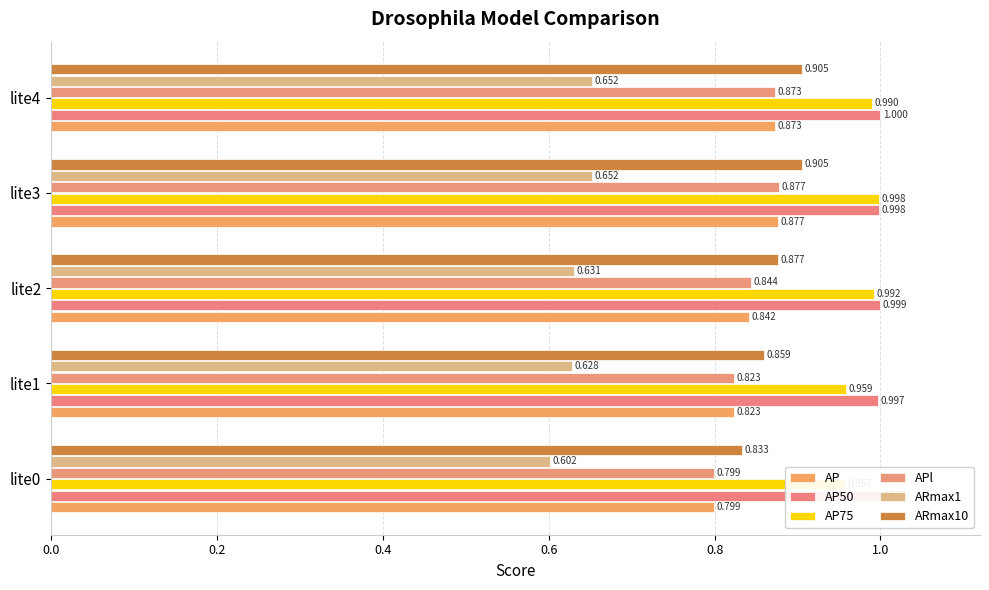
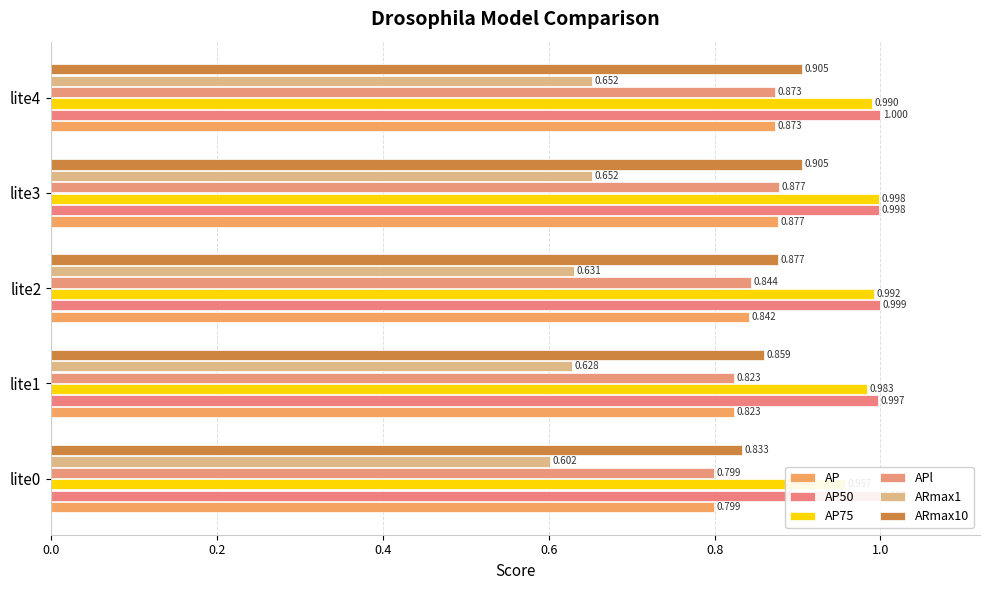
  {
    "AP75": {
      "lite4": 0.990,
      "lite3": 0.998,
      "lite2": 0.992,
-     "lite1": 0.959
+     "lite1": 0.983
    }
  }
